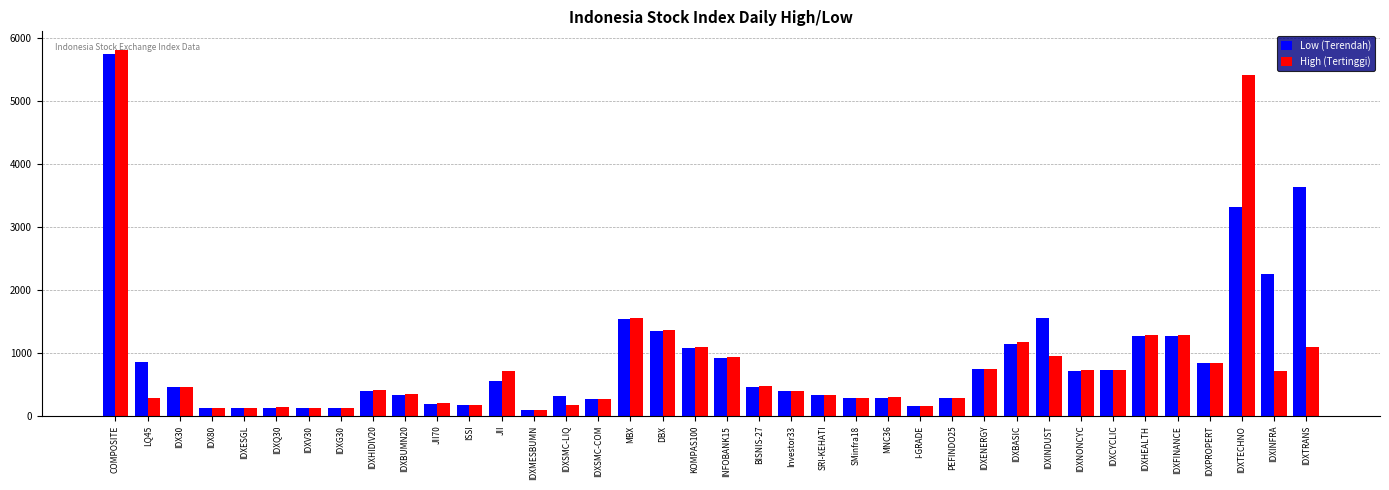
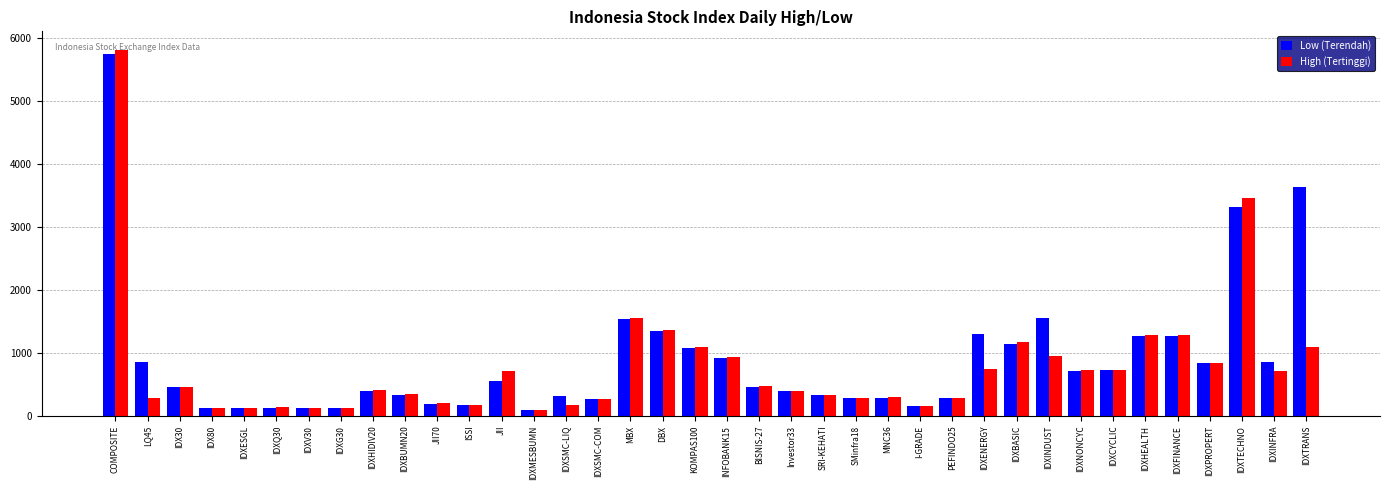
  {
    "Low (Terendah)": {
      "COMPOSITE": 5800,
      "LQ45": 900,
      "IDX30": 500,
      "IDX80": 100,
      "IDXESGL": 100,
      "IDXQ30": 100,
      "IDXV30": 100,
      "IDXG30": 100,
      "IDXHIDIV20": 400,
      "IDXBUMN20": 300,
      "JII70": 200,
      "ISSI": 200,
      "JII": 500,
      "IDXMESBUMN": 100,
      "IDXSMC-LIQ": 300,
      "IDXSMC-COM": 300,
      "MBX": 1500,
      "DBX": 1300,
      "KOMPAS100": 1100,
      "INFOBANK15": 900,
      "BISNIS-27": 500,
      "Investor33": 400,
      "SRI-KEHATI": 300,
      "SMinfra18": 300,
      "MNC36": 300,
      "I-GRADE": 200,
      "PEFINDO25": 300,
-     "IDXENERGY": 700,
+     "IDXENERGY": 1300,
      "IDXBASIC": 1100,
      "IDXINDUST": 1600,
      "IDXNONCYC": 700,
      "IDXCYCLIC": 700,
      "IDXHEALTH": 1300,
      "IDXFINANCE": 1300,
      "IDXPROPERT": 800,
      "IDXTECHNO": 3300,
-     "IDXINFRA": 2300,
+     "IDXINFRA": 900,
      "IDXTRANS": 3600
    },
    "High (Tertinggi)": {
      "COMPOSITE": 5800,
      "LQ45": 300,
      "IDX30": 500,
      "IDX80": 100,
      "IDXESGL": 100,
      "IDXQ30": 100,
      "IDXV30": 100,
      "IDXG30": 100,
      "IDXHIDIV20": 400,
      "IDXBUMN20": 300,
      "JII70": 200,
      "ISSI": 200,
      "JII": 700,
      "IDXMESBUMN": 100,
      "IDXSMC-LIQ": 200,
      "IDXSMC-COM": 300,
      "MBX": 1600,
      "DBX": 1400,
      "KOMPAS100": 1100,
      "INFOBANK15": 900,
      "BISNIS-27": 500,
      "Investor33": 400,
      "SRI-KEHATI": 300,
      "SMinfra18": 300,
      "MNC36": 300,
      "I-GRADE": 200,
      "PEFINDO25": 300,
      "IDXENERGY": 700,
      "IDXBASIC": 1200,
      "IDXINDUST": 1000,
      "IDXNONCYC": 700,
      "IDXCYCLIC": 700,
      "IDXHEALTH": 1300,
      "IDXFINANCE": 1300,
      "IDXPROPERT": 800,
-     "IDXTECHNO": 5400,
+     "IDXTECHNO": 3500,
      "IDXINFRA": 700,
      "IDXTRANS": 1100
    }
  }
